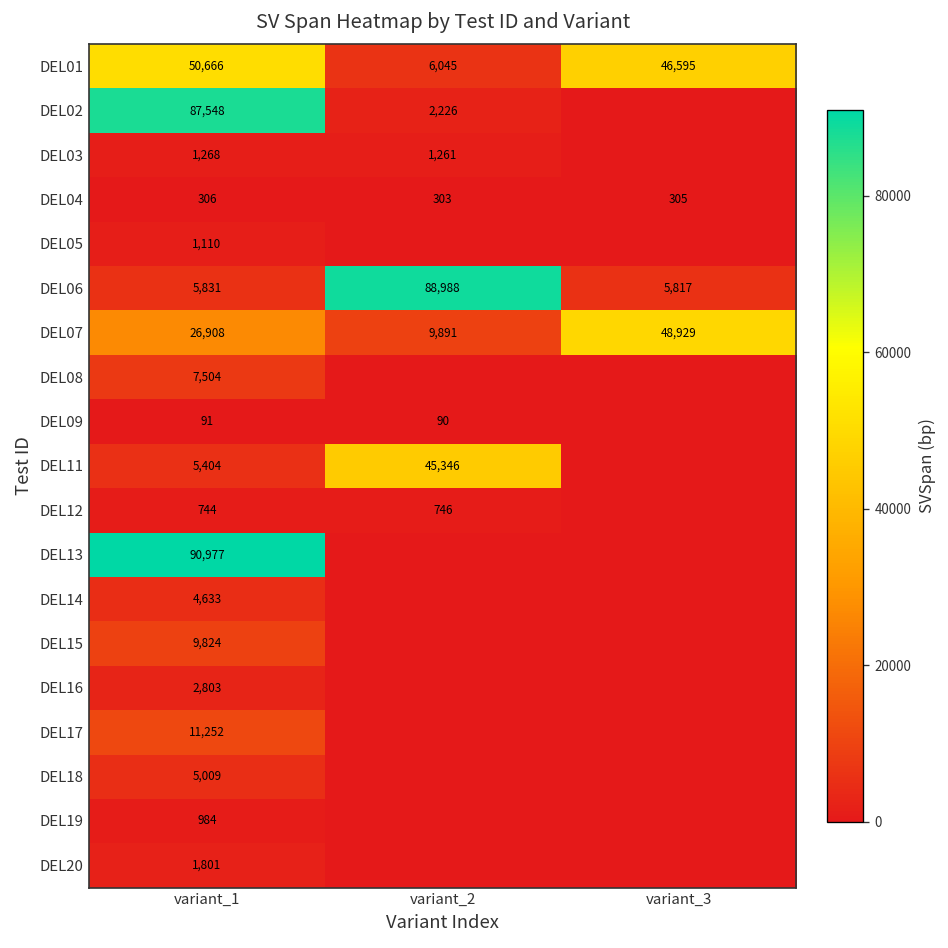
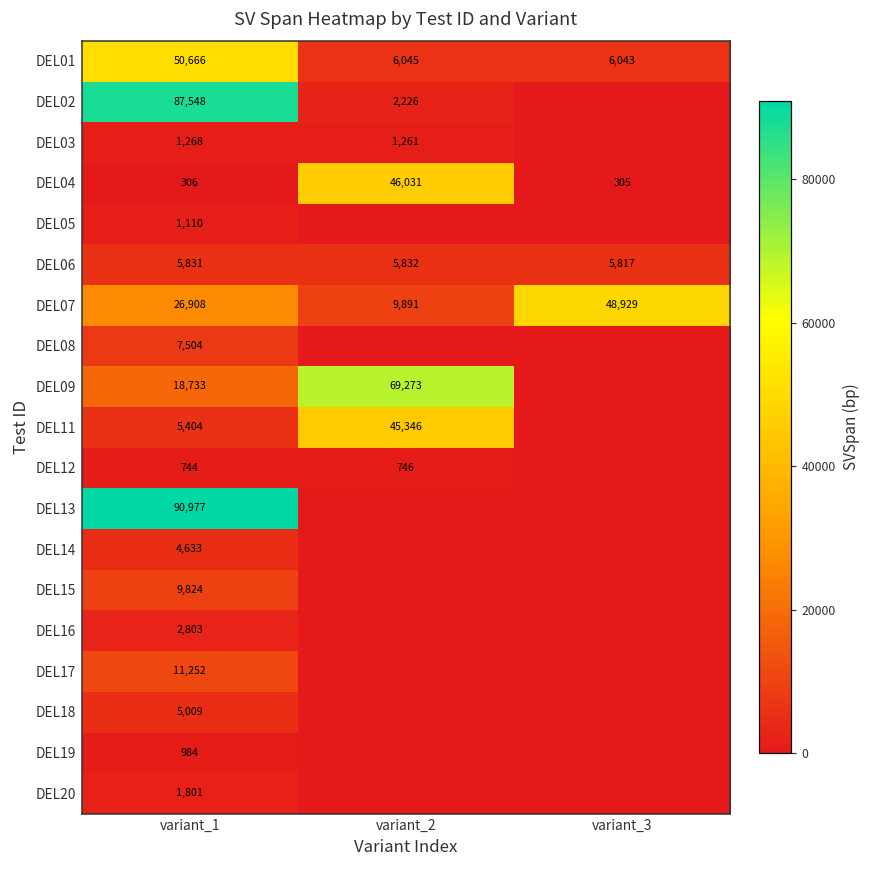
  {
    "DEL01": {
      "variant_1": "50,666",
      "variant_2": "6,045",
-     "variant_3": "46,595"
+     "variant_3": "6,043"
    },
    "DEL02": {
      "variant_1": "87,548",
      "variant_2": "2,226"
    },
    "DEL03": {
      "variant_1": "1,268",
      "variant_2": "1,261"
    },
    "DEL04": {
      "variant_1": "306",
-     "variant_2": "303",
+     "variant_2": "46,031",
      "variant_3": "305"
    },
    "DEL05": {
      "variant_1": "1,110"
    },
    "DEL06": {
      "variant_1": "5,831",
-     "variant_2": "88,988",
+     "variant_2": "5,832",
      "variant_3": "5,817"
    },
    "DEL07": {
      "variant_1": "26,908",
      "variant_2": "9,891",
      "variant_3": "48,929"
    },
    "DEL08": {
      "variant_1": "7,504"
    },
    "DEL09": {
-     "variant_1": "91",
-     "variant_2": "90"
+     "variant_1": "18,733",
+     "variant_2": "69,273"
    },
    "DEL11": {
      "variant_1": "5,404",
      "variant_2": "45,346"
    },
    "DEL12": {
      "variant_1": "744",
      "variant_2": "746"
    },
    "DEL13": {
      "variant_1": "90,977"
    },
    "DEL14": {
      "variant_1": "4,633"
    },
    "DEL15": {
      "variant_1": "9,824"
    },
    "DEL16": {
      "variant_1": "2,803"
    },
    "DEL17": {
      "variant_1": "11,252"
    },
    "DEL18": {
      "variant_1": "5,009"
    },
    "DEL19": {
      "variant_1": "984"
    },
    "DEL20": {
      "variant_1": "1,801"
    }
  }
